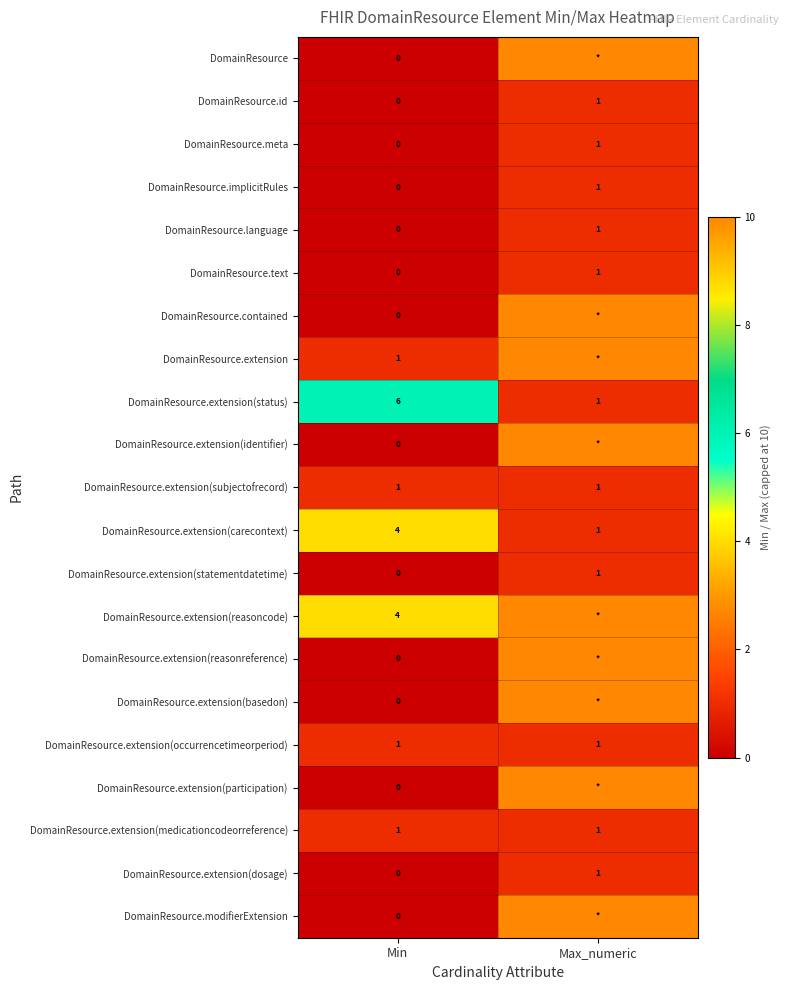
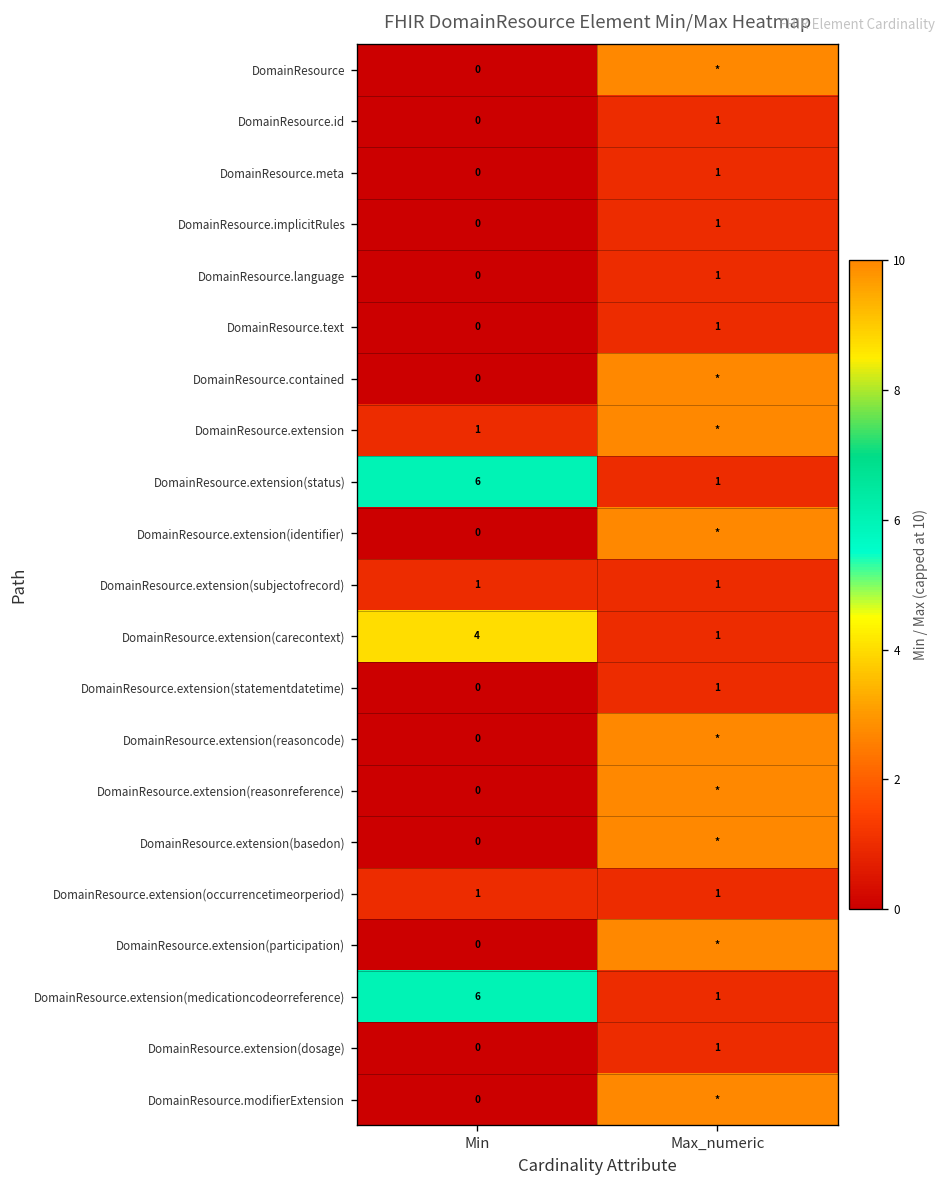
  {
    "DomainResource": {
      "Min": 0
    },
    "DomainResource.id": {
      "Min": 0,
      "Max_numeric": 1
    },
    "DomainResource.meta": {
      "Min": 0,
      "Max_numeric": 1
    },
    "DomainResource.implicitRules": {
      "Min": 0,
      "Max_numeric": 1
    },
    "DomainResource.language": {
      "Min": 0,
      "Max_numeric": 1
    },
    "DomainResource.text": {
      "Min": 0,
      "Max_numeric": 1
    },
    "DomainResource.contained": {
      "Min": 0
    },
    "DomainResource.extension": {
      "Min": 1
    },
    "DomainResource.extension(status)": {
      "Min": 6,
      "Max_numeric": 1
    },
    "DomainResource.extension(identifier)": {
      "Min": 0
    },
    "DomainResource.extension(subjectofrecord)": {
      "Min": 1,
      "Max_numeric": 1
    },
    "DomainResource.extension(carecontext)": {
      "Min": 4,
      "Max_numeric": 1
    },
    "DomainResource.extension(statementdatetime)": {
      "Min": 0,
      "Max_numeric": 1
    },
    "DomainResource.extension(reasoncode)": {
-     "Min": 4
+     "Min": 0
    },
    "DomainResource.extension(reasonreference)": {
      "Min": 0
    },
    "DomainResource.extension(basedon)": {
      "Min": 0
    },
    "DomainResource.extension(occurrencetimeorperiod)": {
      "Min": 1,
      "Max_numeric": 1
    },
    "DomainResource.extension(participation)": {
      "Min": 0
    },
    "DomainResource.extension(medicationcodeorreference)": {
-     "Min": 1,
+     "Min": 6,
      "Max_numeric": 1
    },
    "DomainResource.extension(dosage)": {
      "Min": 0,
      "Max_numeric": 1
    },
    "DomainResource.modifierExtension": {
      "Min": 0
    }
  }
